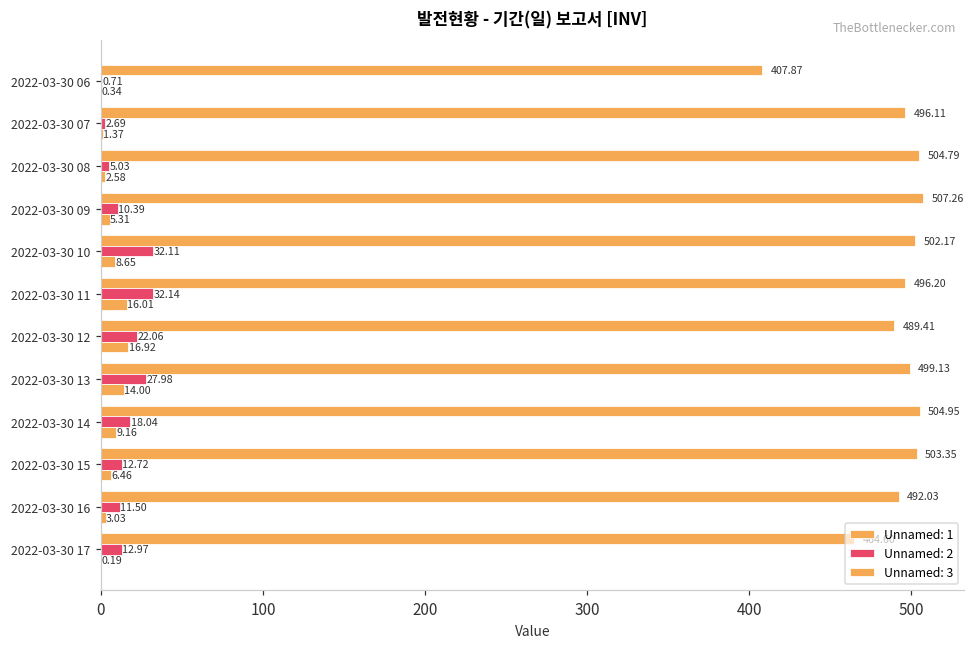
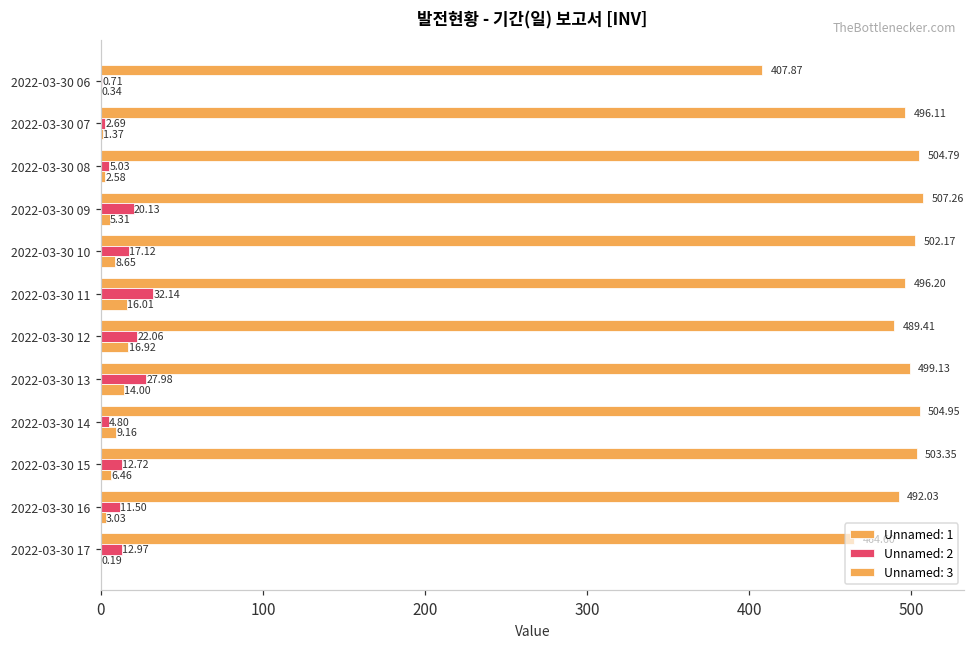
  {
    "Unnamed: 2": {
      "2022-03-30 06": 0.71,
      "2022-03-30 07": 2.69,
      "2022-03-30 08": 5.03,
-     "2022-03-30 09": 10.39,
-     "2022-03-30 10": 32.11,
+     "2022-03-30 09": 20.13,
+     "2022-03-30 10": 17.12,
      "2022-03-30 11": 32.14,
      "2022-03-30 12": 22.06,
      "2022-03-30 13": 27.98,
-     "2022-03-30 14": 18.04,
+     "2022-03-30 14": 4.80,
      "2022-03-30 15": 12.72,
      "2022-03-30 16": 11.50,
      "2022-03-30 17": 12.97
    }
  }
